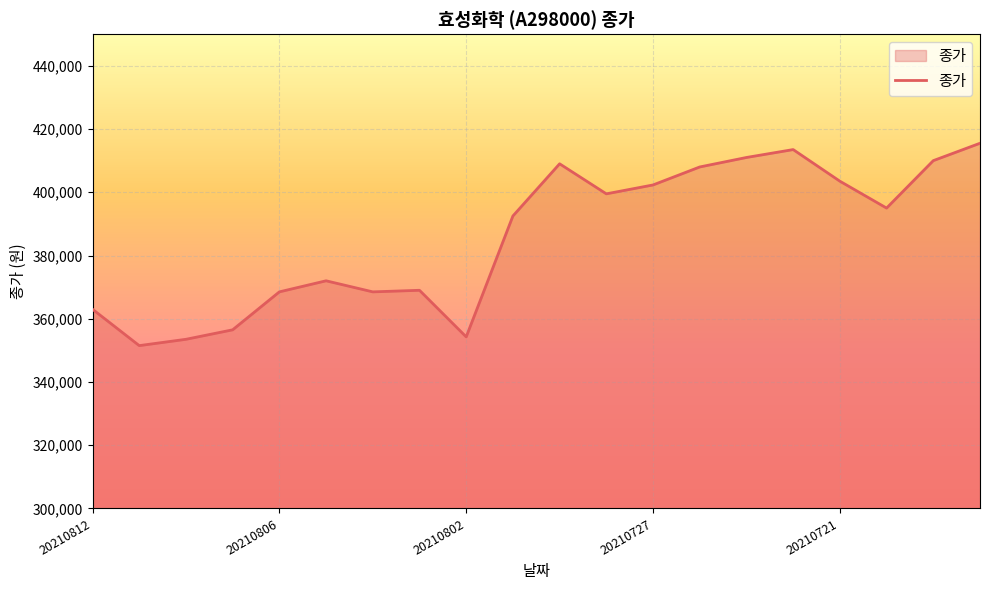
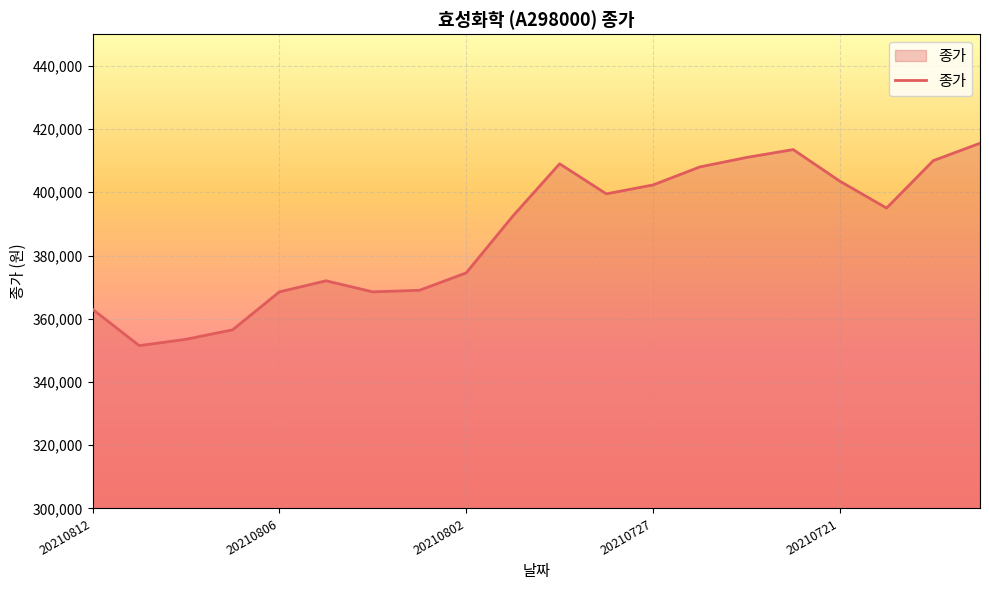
  {
    "20210812": "363,000",
    "20210806": "369,000",
-   "20210802": "354,000",
+   "20210802": "375,000",
    "20210727": "402,000",
    "20210721": "404,000"
  }
